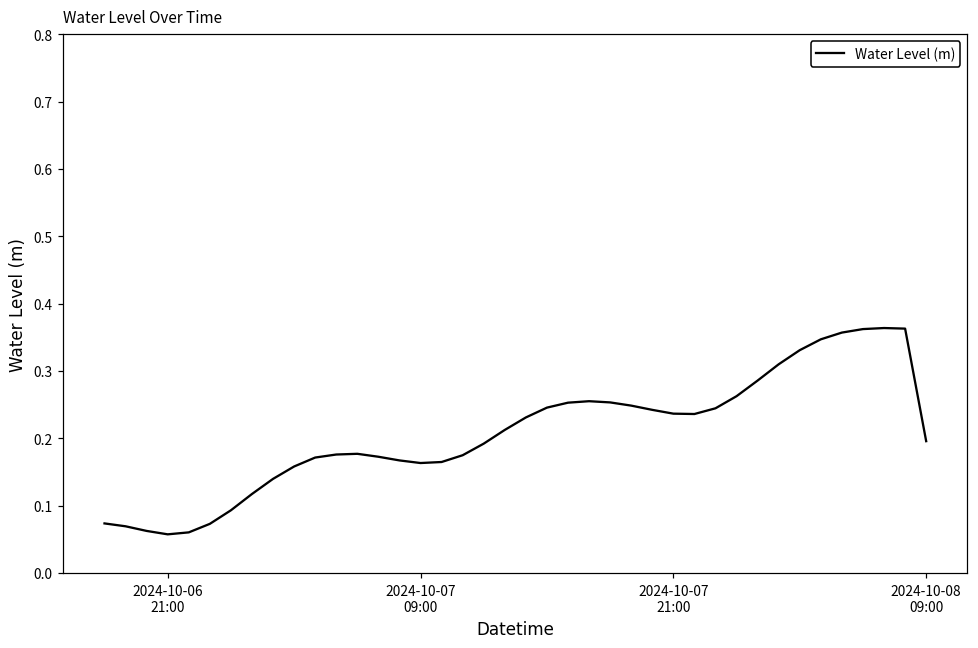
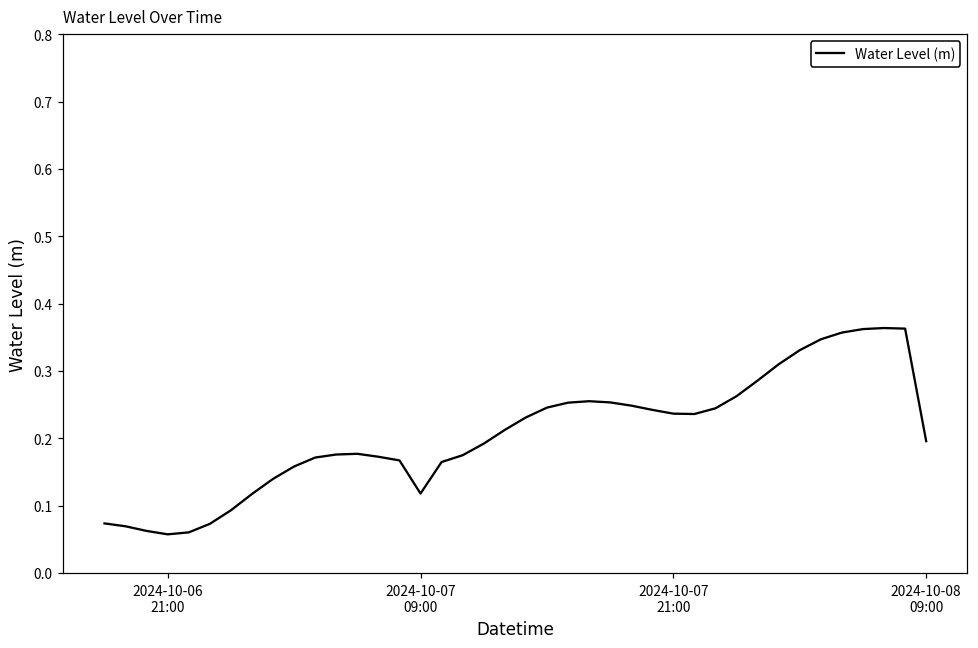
  {
    "2024-10-06 21:00": 0.06,
-   "2024-10-07 09:00": 0.16,
+   "2024-10-07 09:00": 0.12,
    "2024-10-07 21:00": 0.24,
    "2024-10-08 09:00": 0.20
  }
